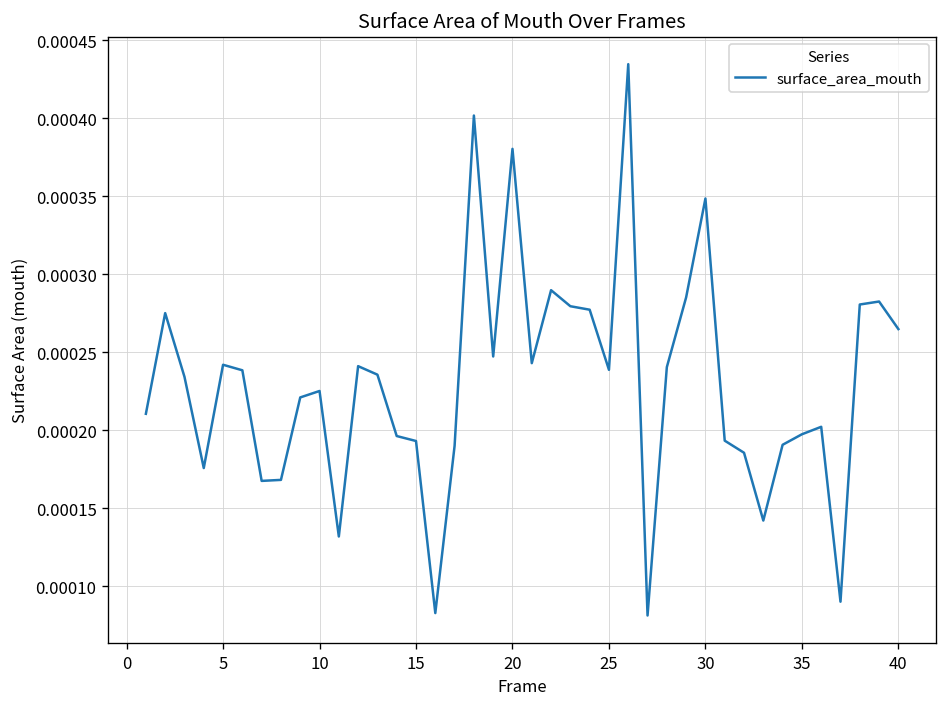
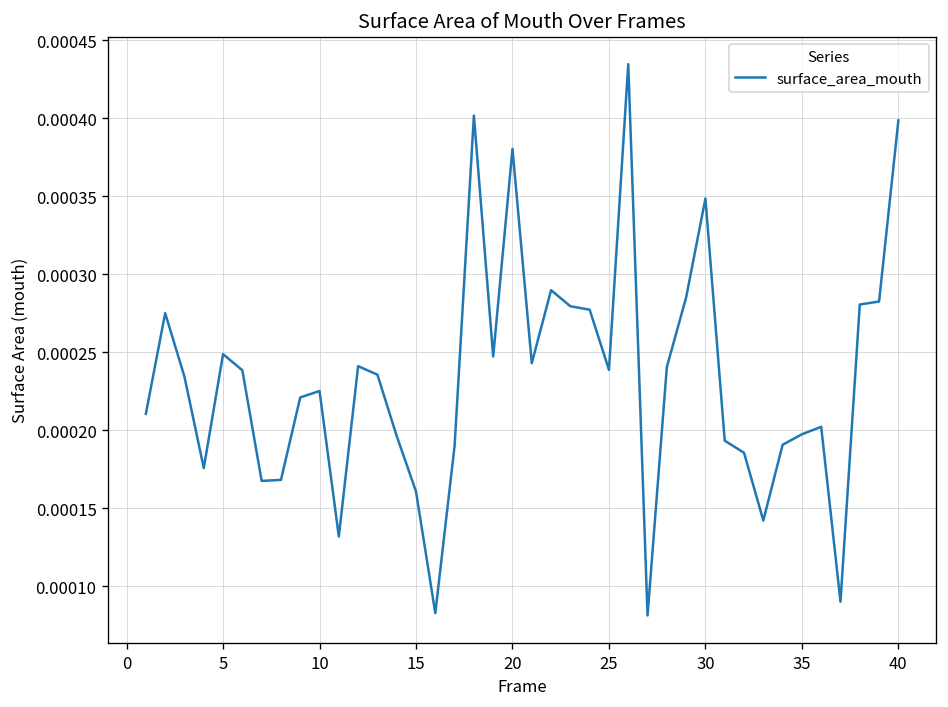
  {
-   "5": 0.000242,
+   "5": 0.000249,
    "10": 0.000225,
-   "15": 0.000193,
+   "15": 0.000161,
    "20": 0.000380,
    "25": 0.000239,
    "30": 0.000349,
    "35": 0.000197,
-   "40": 0.000265
+   "40": 0.000399
  }
